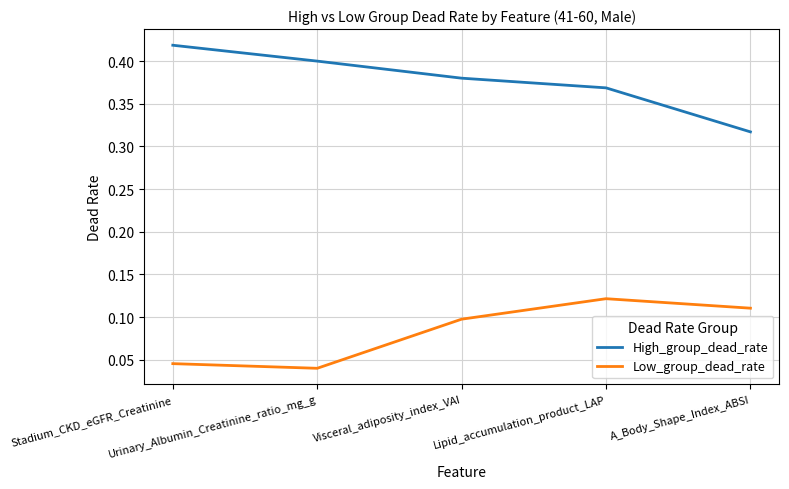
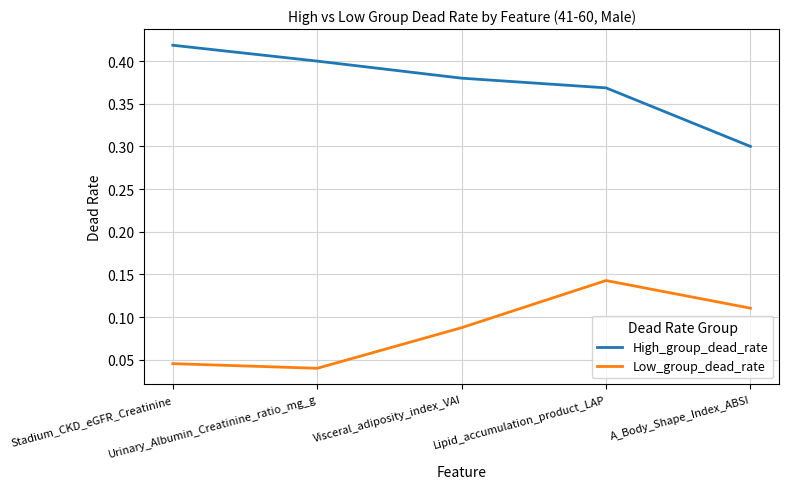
  {
    "High_group_dead_rate": {
      "Stadium_CKD_eGFR_Creatinine": 0.42,
      "Urinary_Albumin_Creatinine_ratio_mg_g": 0.40,
      "Visceral_adiposity_index_VAI": 0.38,
      "Lipid_accumulation_product_LAP": 0.37,
-     "A_Body_Shape_Index_ABSI": 0.32
+     "A_Body_Shape_Index_ABSI": 0.30
    },
    "Low_group_dead_rate": {
      "Stadium_CKD_eGFR_Creatinine": 0.05,
      "Urinary_Albumin_Creatinine_ratio_mg_g": 0.04,
-     "Visceral_adiposity_index_VAI": 0.10,
-     "Lipid_accumulation_product_LAP": 0.12,
+     "Visceral_adiposity_index_VAI": 0.09,
+     "Lipid_accumulation_product_LAP": 0.14,
      "A_Body_Shape_Index_ABSI": 0.11
    }
  }
